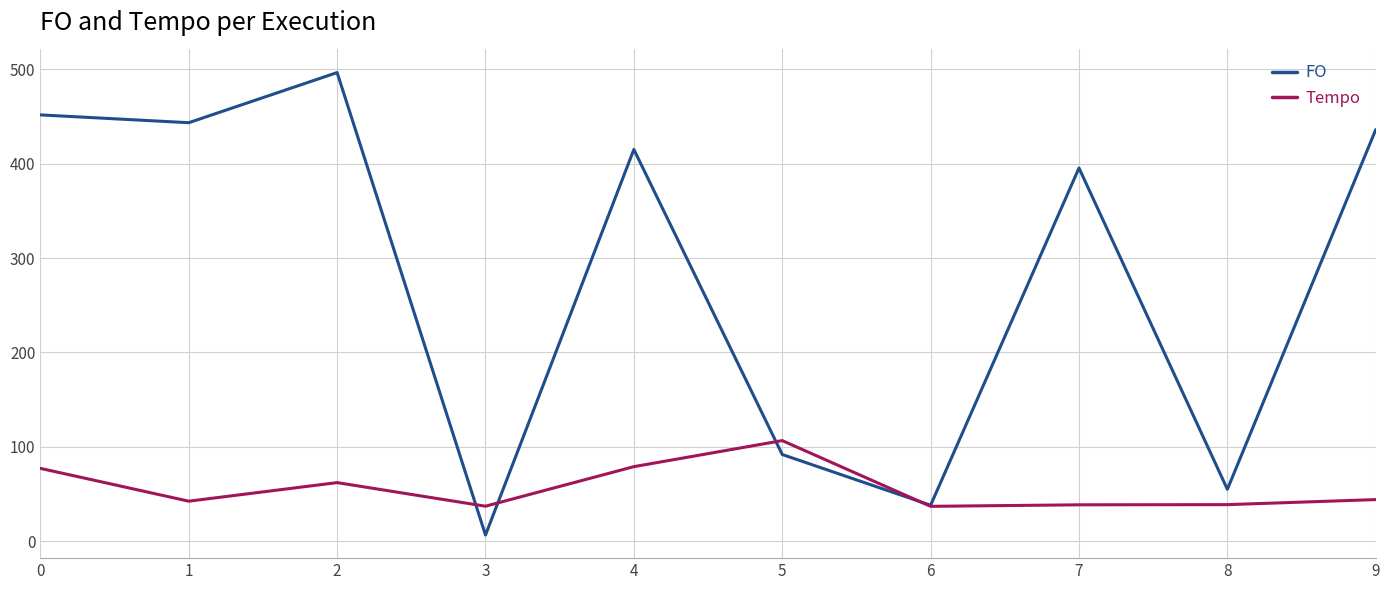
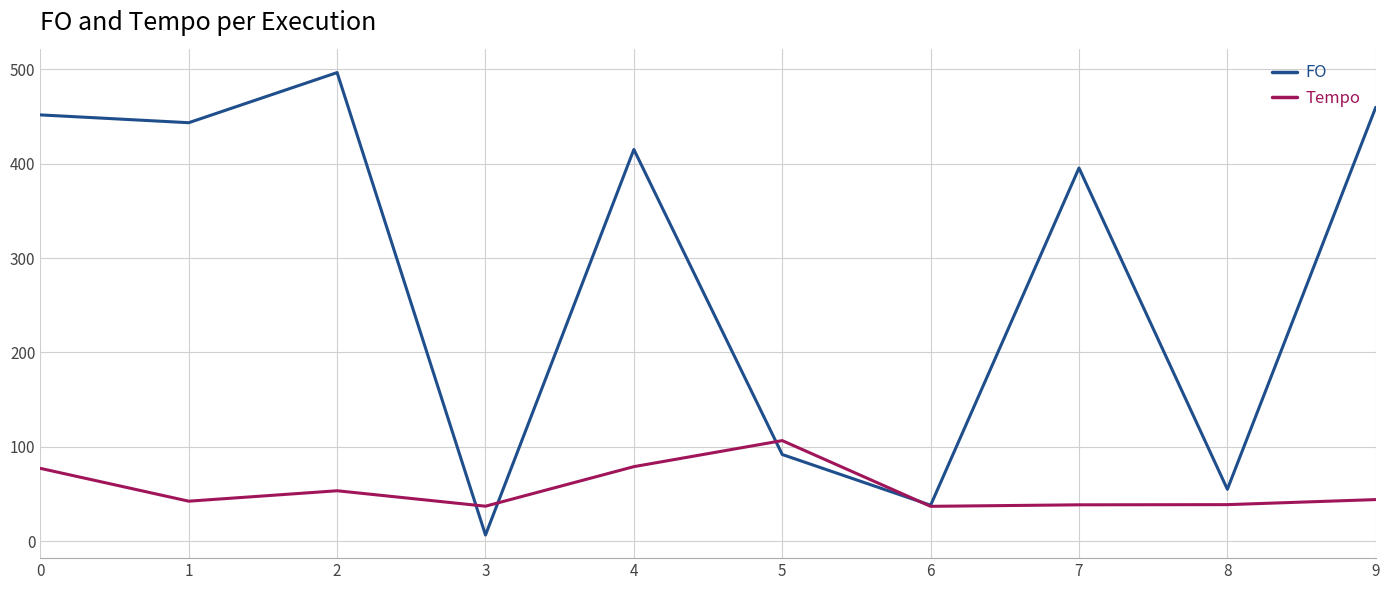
  {
    "FO": {
      "0": 450,
      "1": 440,
      "2": 500,
      "3": 10,
      "4": 420,
      "5": 90,
      "7": 400,
      "8": 50,
-     "9": 440
+     "9": 460
    },
    "Tempo": {
      "0": 80,
      "1": 40,
-     "2": 60,
+     "2": 50,
      "3": 40,
      "4": 80,
      "5": 110,
      "7": 40,
      "8": 40,
      "9": 40
    }
  }
